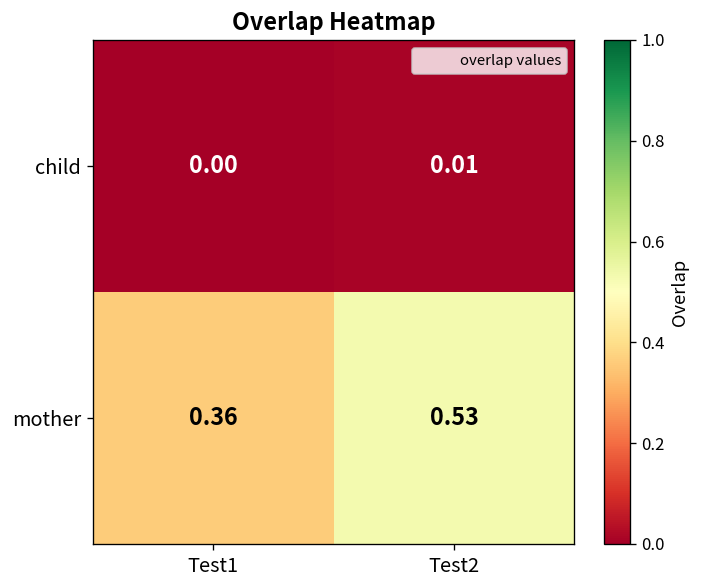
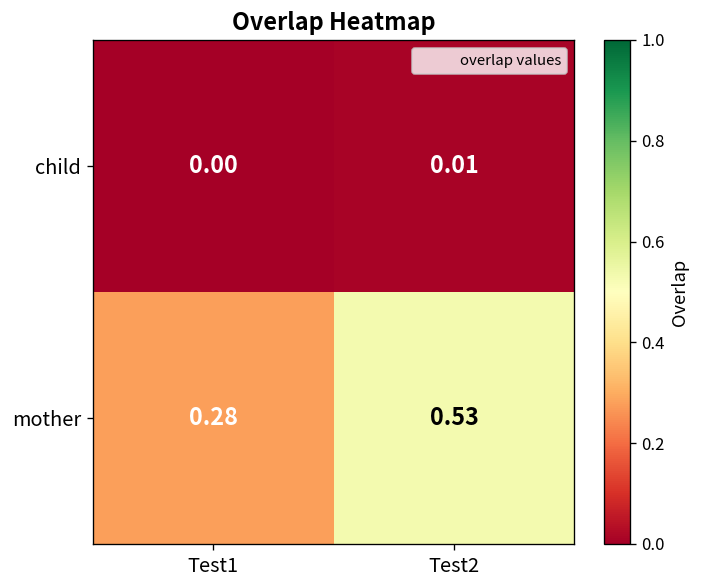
  {
    "child": {
      "Test1": 0.00,
      "Test2": 0.01
    },
    "mother": {
-     "Test1": 0.36,
+     "Test1": 0.28,
      "Test2": 0.53
    }
  }
